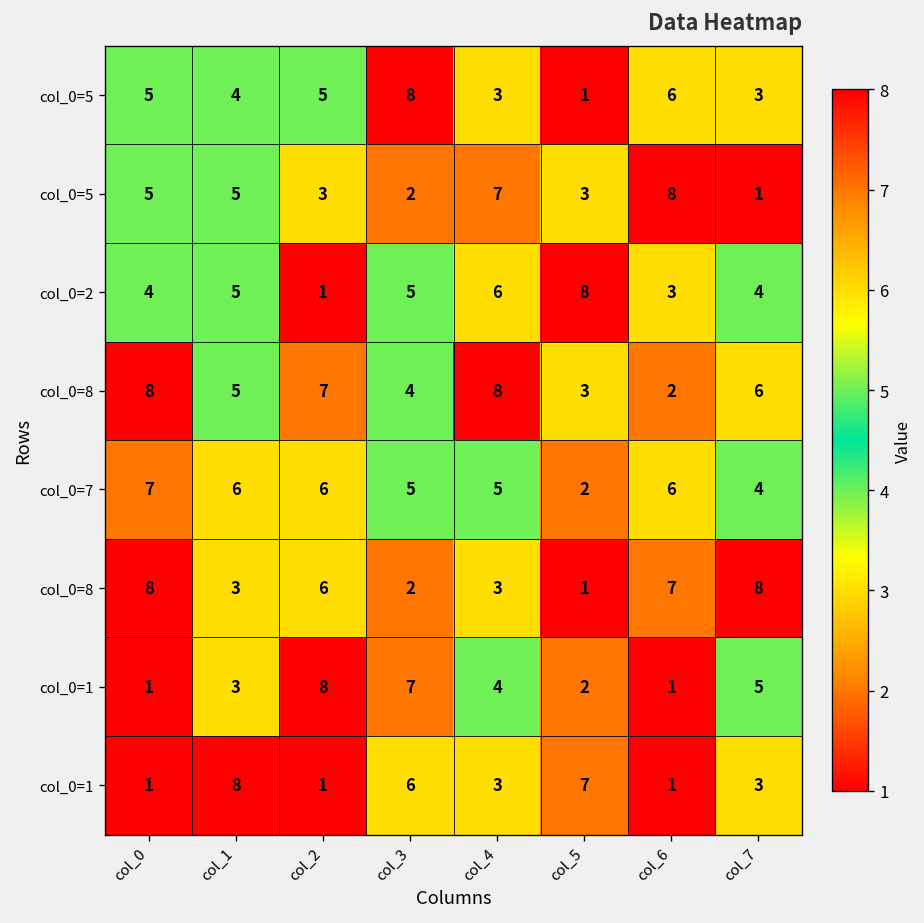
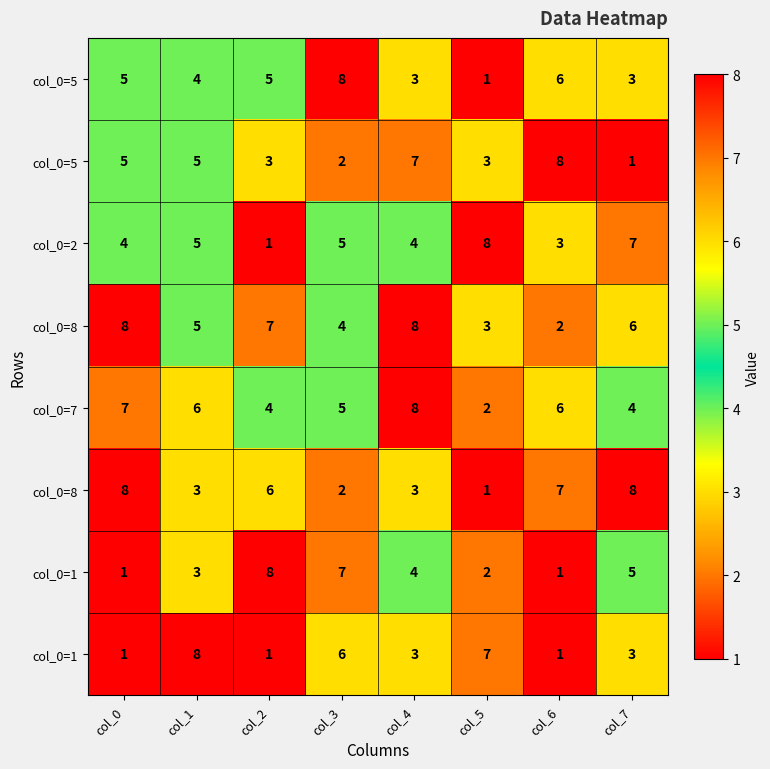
  {
    "col_0=2": {
      "col_0": 4,
      "col_1": 5,
      "col_2": 1,
      "col_3": 5,
-     "col_4": 6,
+     "col_4": 4,
      "col_5": 8,
      "col_6": 3,
-     "col_7": 4
+     "col_7": 7
    },
    "col_0=7": {
      "col_0": 7,
      "col_1": 6,
-     "col_2": 6,
+     "col_2": 4,
      "col_3": 5,
-     "col_4": 5,
+     "col_4": 8,
      "col_5": 2,
      "col_6": 6,
      "col_7": 4
    }
  }
